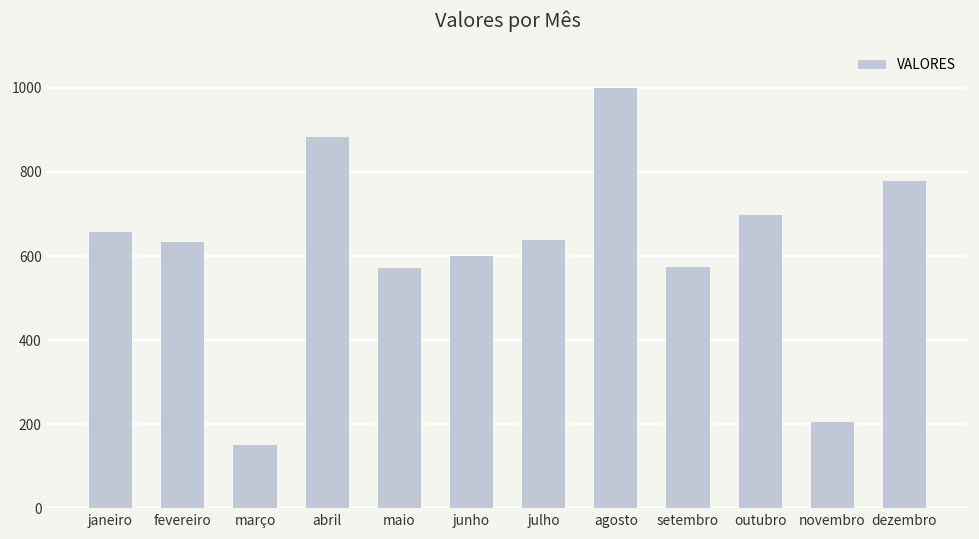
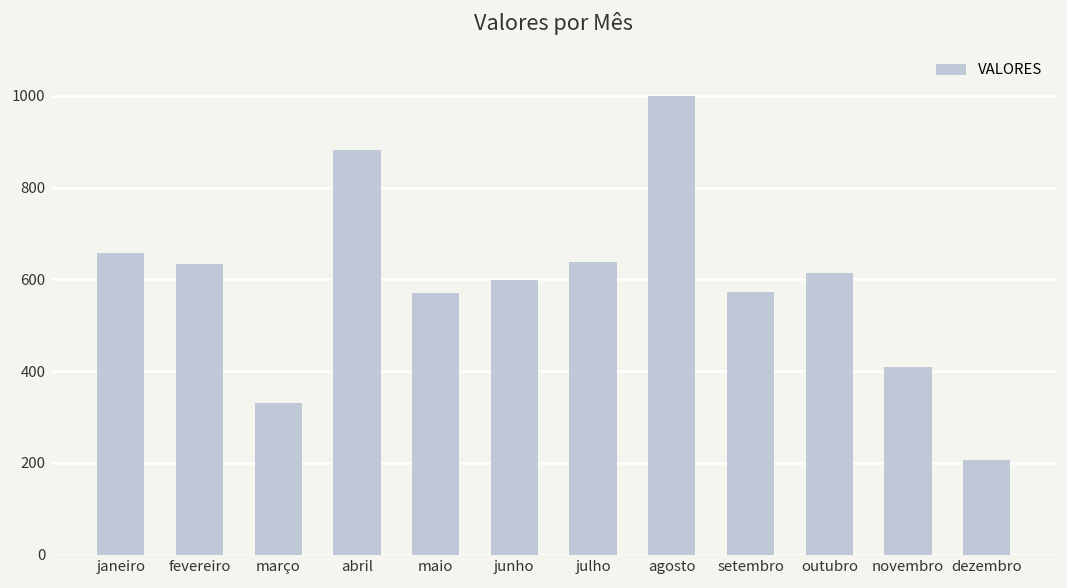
  {
    "janeiro": 660,
    "fevereiro": 630,
-   "março": 150,
+   "março": 330,
    "abril": 880,
    "maio": 570,
    "junho": 600,
    "julho": 640,
    "agosto": 1000,
    "setembro": 570,
-   "outubro": 700,
-   "novembro": 210,
-   "dezembro": 780
+   "outubro": 610,
+   "novembro": 410,
+   "dezembro": 210
  }
